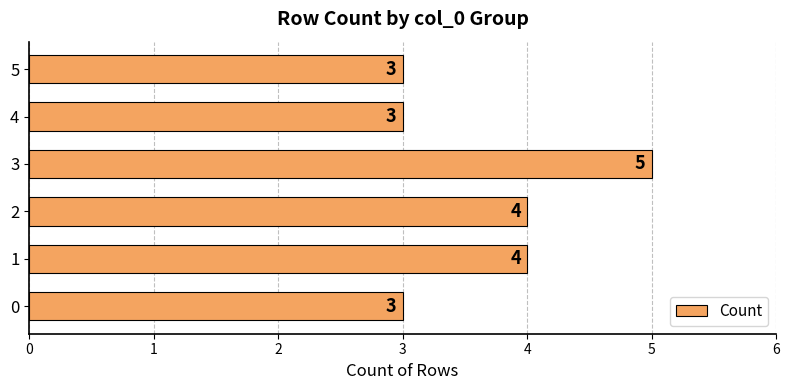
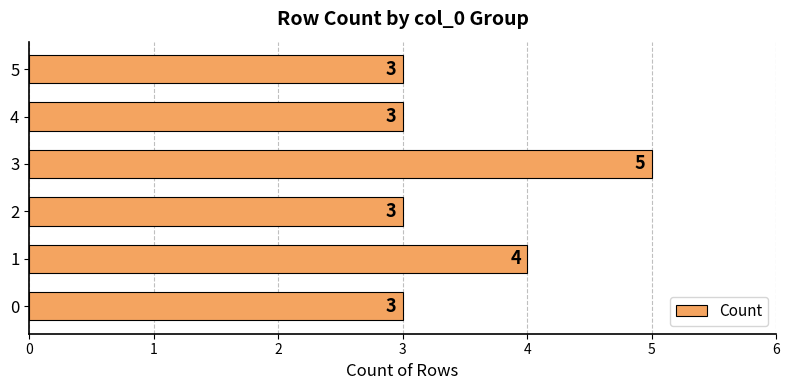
  {
    "5": 3,
    "4": 3,
    "3": 5,
-   "2": 4,
+   "2": 3,
    "1": 4,
    "0": 3
  }
